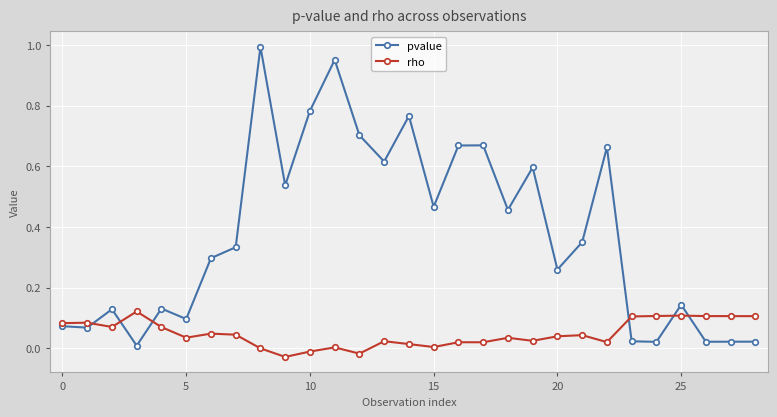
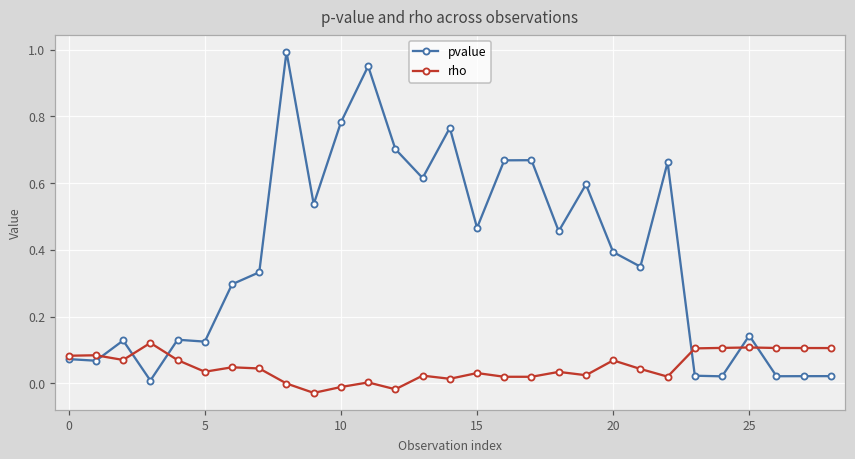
  {
    "pvalue": {
      "0": 0.07,
-     "5": 0.10,
+     "5": 0.13,
      "10": 0.78,
      "15": 0.47,
-     "20": 0.26,
+     "20": 0.39,
      "25": 0.14
    },
    "rho": {
      "0": 0.08,
      "5": 0.03,
      "10": -0.01,
-     "15": 0.00,
-     "20": 0.04,
+     "15": 0.03,
+     "20": 0.07,
      "25": 0.11
    }
  }
